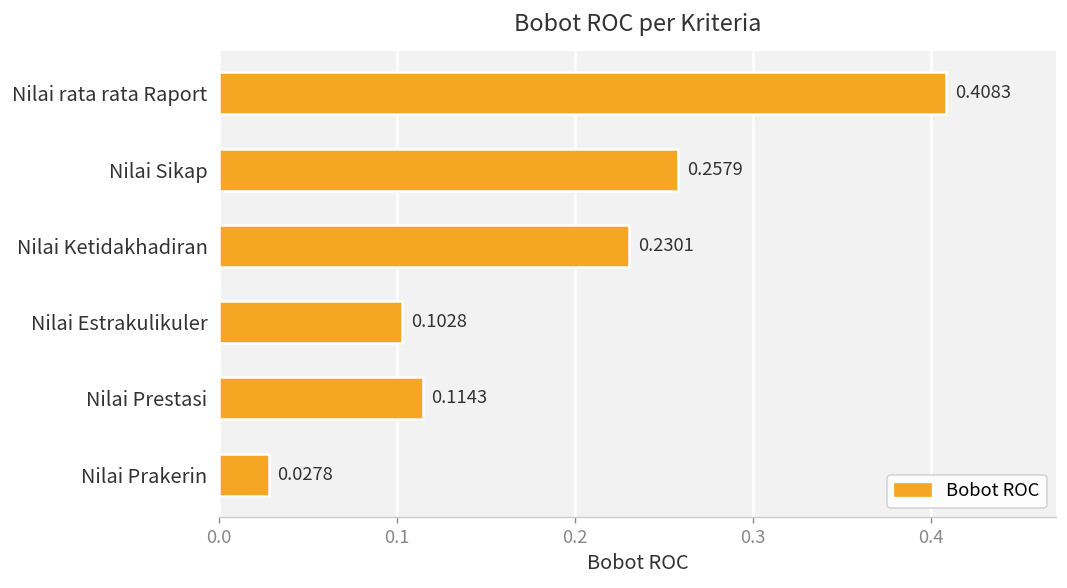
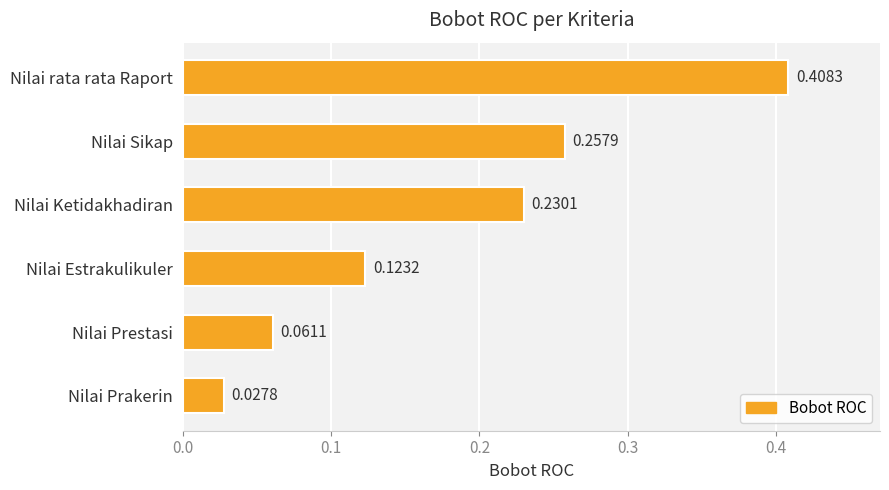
  {
    "Nilai rata rata Raport": 0.4083,
    "Nilai Sikap": 0.2579,
    "Nilai Ketidakhadiran": 0.2301,
-   "Nilai Estrakulikuler": 0.1028,
-   "Nilai Prestasi": 0.1143,
+   "Nilai Estrakulikuler": 0.1232,
+   "Nilai Prestasi": 0.0611,
    "Nilai Prakerin": 0.0278
  }
